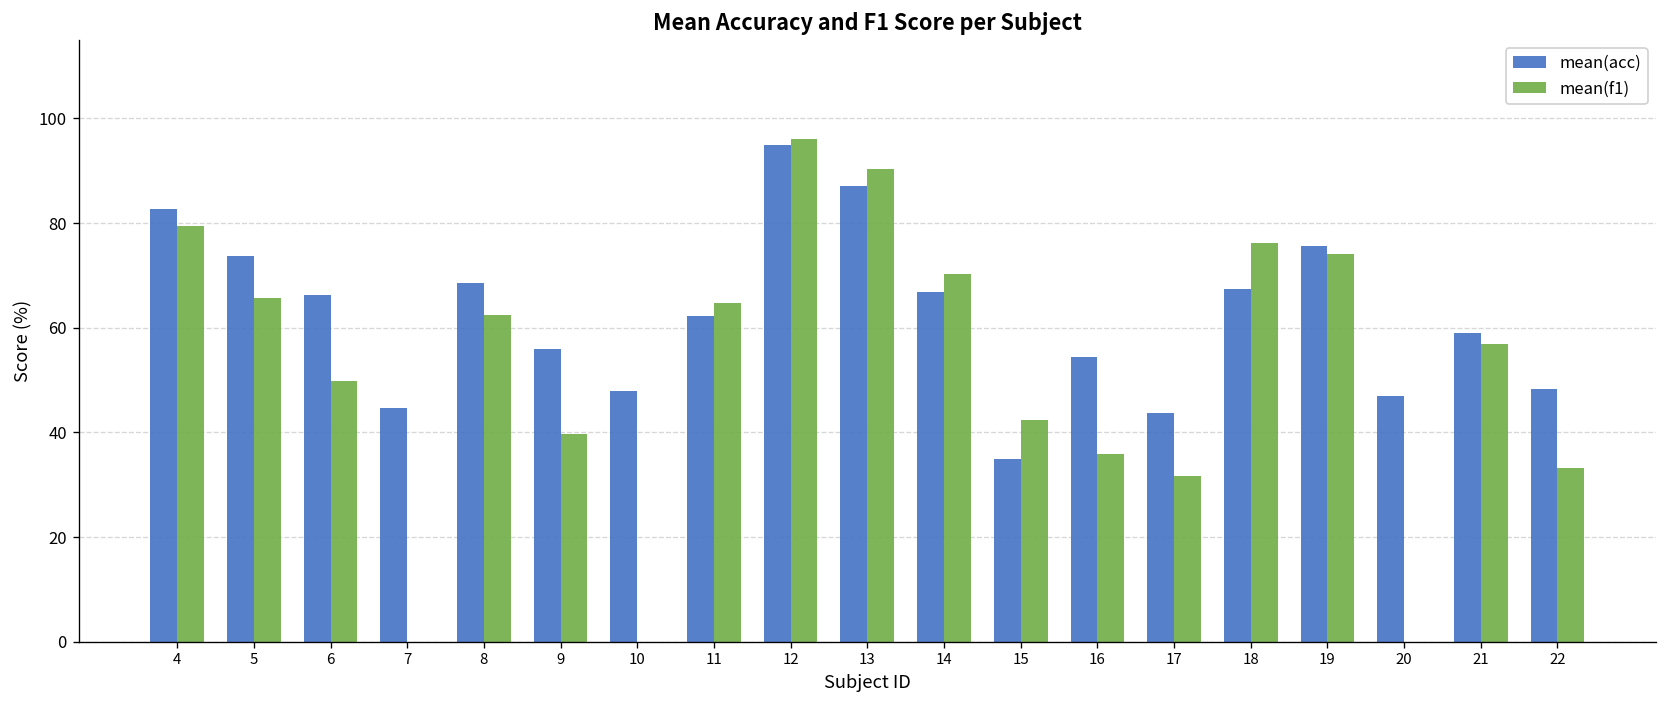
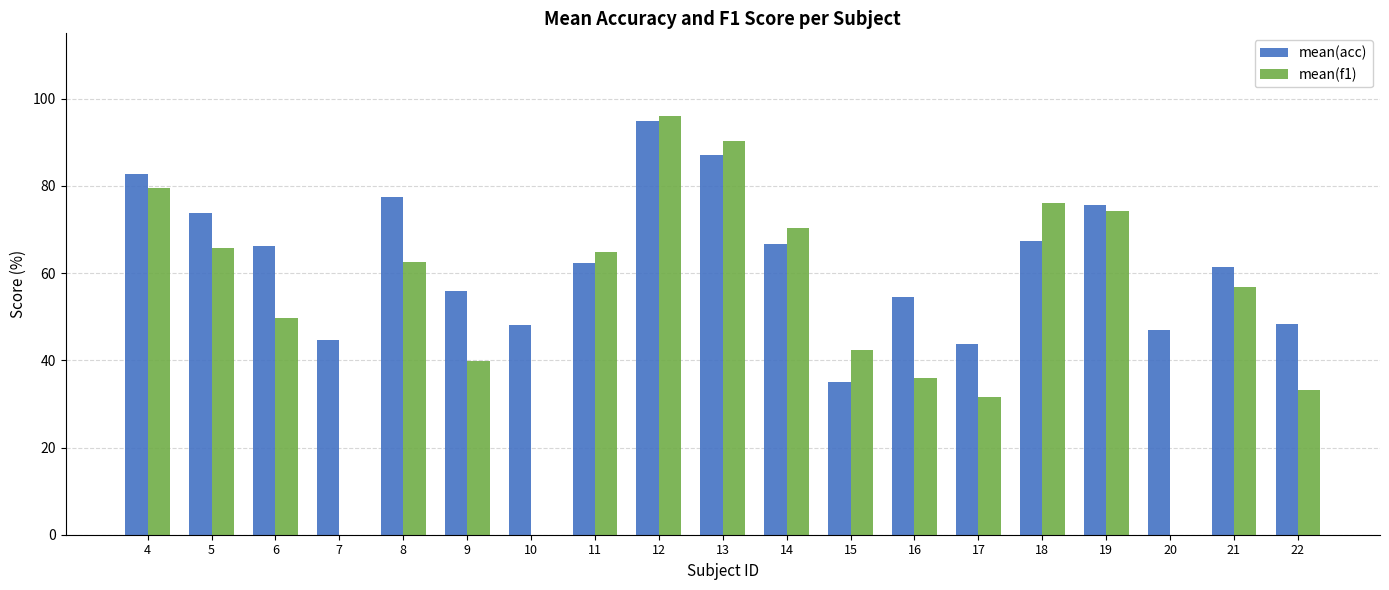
  {
    "mean(acc)": {
      "4": 83,
      "5": 74,
      "6": 66,
      "7": 45,
-     "8": 69,
+     "8": 77,
      "9": 56,
      "10": 48,
      "11": 62,
      "12": 95,
      "13": 87,
      "14": 67,
      "15": 35,
      "16": 55,
      "17": 44,
      "18": 67,
      "19": 76,
      "20": 47,
-     "21": 59,
+     "21": 61,
      "22": 48
    },
    "mean(f1)": {
      "4": 79,
      "5": 66,
      "6": 50,
      "7": 0,
      "8": 62,
      "9": 40,
      "10": 0,
      "11": 65,
      "12": 96,
      "13": 90,
      "14": 70,
      "15": 42,
      "16": 36,
      "17": 32,
      "18": 76,
      "19": 74,
      "20": 0,
      "21": 57,
      "22": 33
    }
  }
